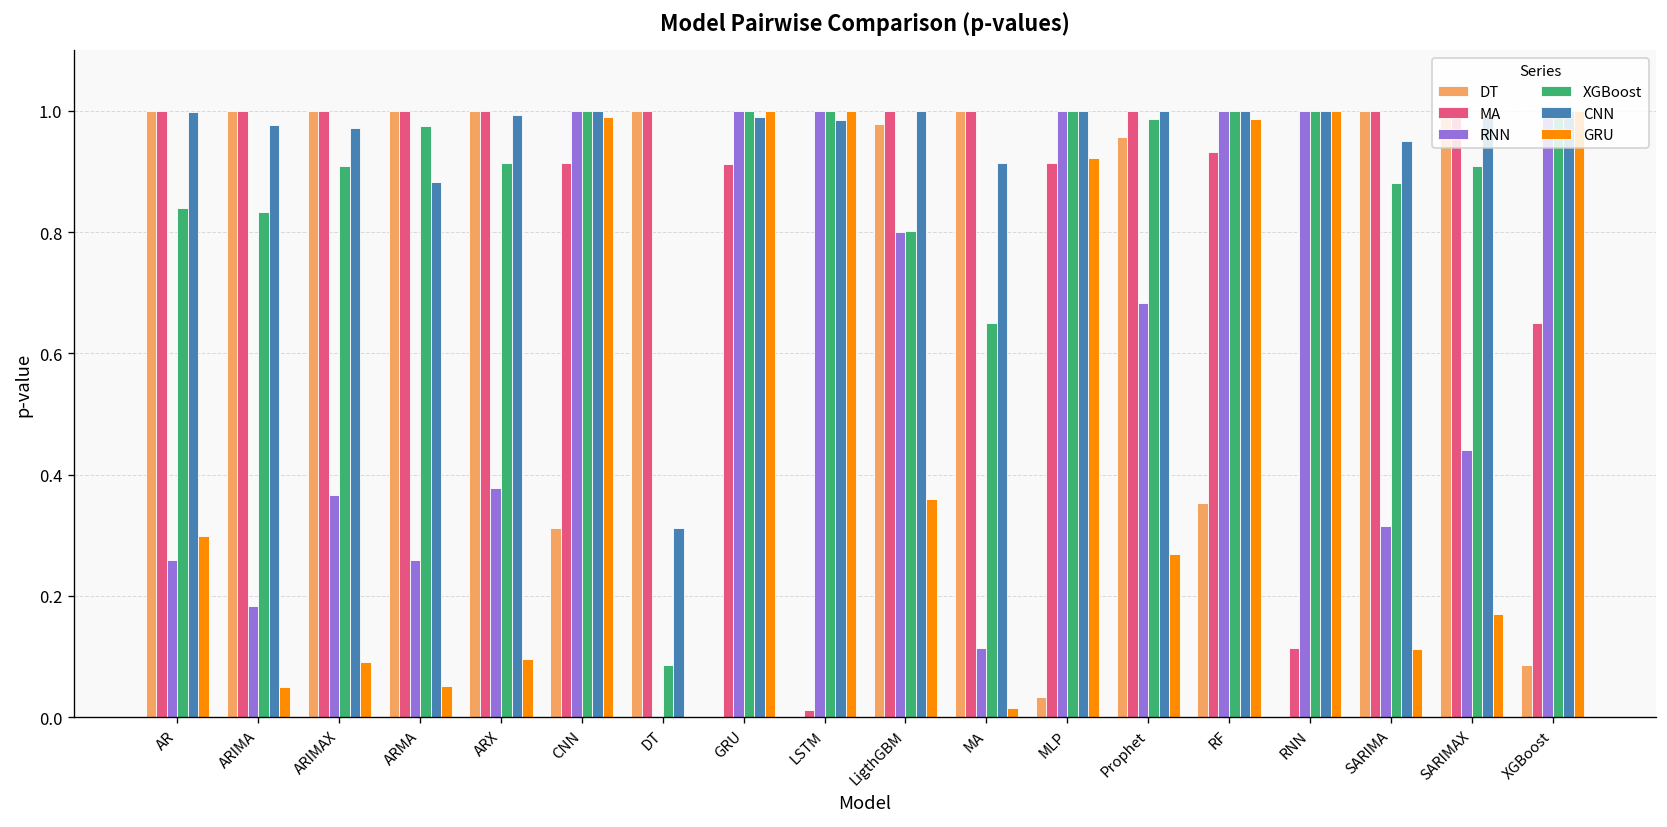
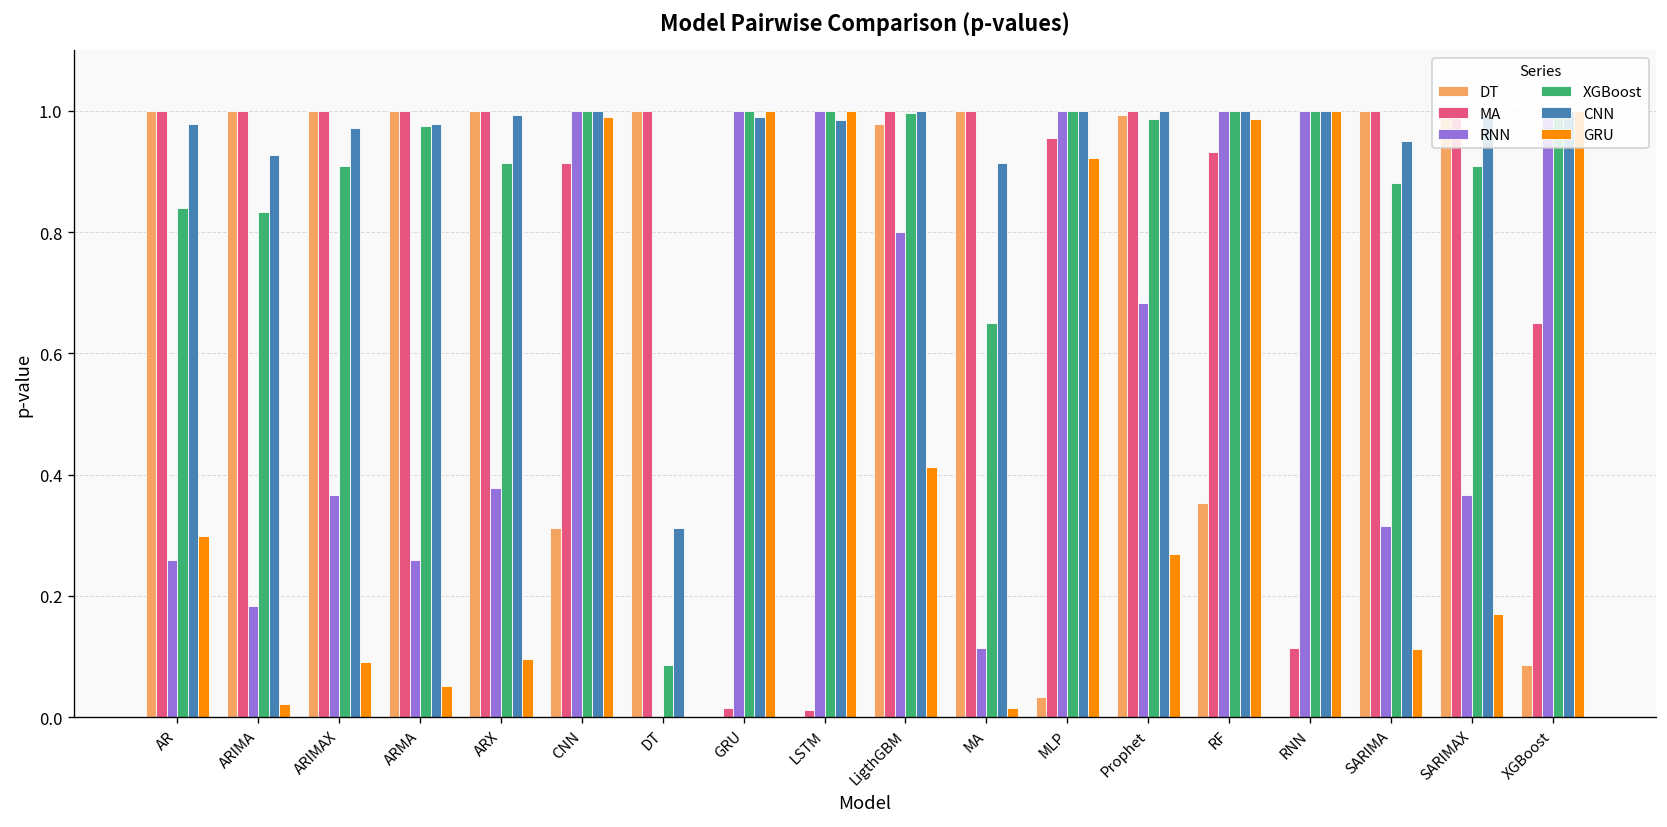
  {
    "DT": {
      "AR": 1.00,
      "ARIMA": 1.00,
      "ARIMAX": 1.00,
      "ARMA": 1.00,
      "ARX": 1.00,
      "CNN": 0.31,
      "DT": 1.00,
      "LigthGBM": 0.98,
      "MA": 1.00,
      "MLP": 0.03,
-     "Prophet": 0.96,
+     "Prophet": 0.99,
      "RF": 0.35,
      "SARIMA": 1.00,
      "XGBoost": 0.09
    },
    "MA": {
      "AR": 1.00,
      "ARIMA": 1.00,
      "ARIMAX": 1.00,
      "ARMA": 1.00,
      "ARX": 1.00,
      "CNN": 0.91,
      "DT": 1.00,
-     "GRU": 0.91,
+     "GRU": 0.02,
      "LSTM": 0.01,
      "LigthGBM": 1.00,
      "MA": 1.00,
-     "MLP": 0.91,
+     "MLP": 0.95,
      "Prophet": 1.00,
      "RF": 0.93,
      "RNN": 0.11,
      "SARIMA": 1.00,
      "XGBoost": 0.65
    },
    "RNN": {
      "AR": 0.26,
      "ARIMA": 0.18,
      "ARIMAX": 0.37,
      "ARMA": 0.26,
      "ARX": 0.38,
      "CNN": 1.00,
      "GRU": 1.00,
      "LSTM": 1.00,
      "LigthGBM": 0.80,
      "MA": 0.11,
      "MLP": 1.00,
      "Prophet": 0.68,
      "RF": 1.00,
      "RNN": 1.00,
      "SARIMA": 0.32,
-     "SARIMAX": 0.44
+     "SARIMAX": 0.37
    },
    "XGBoost": {
      "AR": 0.84,
      "ARIMA": 0.83,
      "ARIMAX": 0.91,
      "ARMA": 0.97,
      "ARX": 0.91,
      "CNN": 1.00,
      "DT": 0.09,
      "GRU": 1.00,
      "LSTM": 1.00,
-     "LigthGBM": 0.80,
+     "LigthGBM": 1.00,
      "MA": 0.65,
      "MLP": 1.00,
      "Prophet": 0.99,
      "RF": 1.00,
      "RNN": 1.00,
      "SARIMA": 0.88,
      "SARIMAX": 0.91
    },
    "CNN": {
-     "AR": 1.00,
-     "ARIMA": 0.98,
+     "AR": 0.98,
+     "ARIMA": 0.93,
      "ARIMAX": 0.97,
-     "ARMA": 0.88,
+     "ARMA": 0.98,
      "ARX": 0.99,
      "CNN": 1.00,
      "DT": 0.31,
      "GRU": 0.99,
      "LSTM": 0.99,
      "LigthGBM": 1.00,
      "MA": 0.91,
      "MLP": 1.00,
      "Prophet": 1.00,
      "RF": 1.00,
      "RNN": 1.00,
      "SARIMA": 0.95
    },
    "GRU": {
      "AR": 0.30,
-     "ARIMA": 0.05,
+     "ARIMA": 0.02,
      "ARIMAX": 0.09,
      "ARMA": 0.05,
      "ARX": 0.10,
      "CNN": 0.99,
      "GRU": 1.00,
      "LSTM": 1.00,
-     "LigthGBM": 0.36,
+     "LigthGBM": 0.41,
      "MA": 0.02,
      "MLP": 0.92,
      "Prophet": 0.27,
      "RF": 0.99,
      "RNN": 1.00,
      "SARIMA": 0.11,
      "SARIMAX": 0.17
    }
  }
